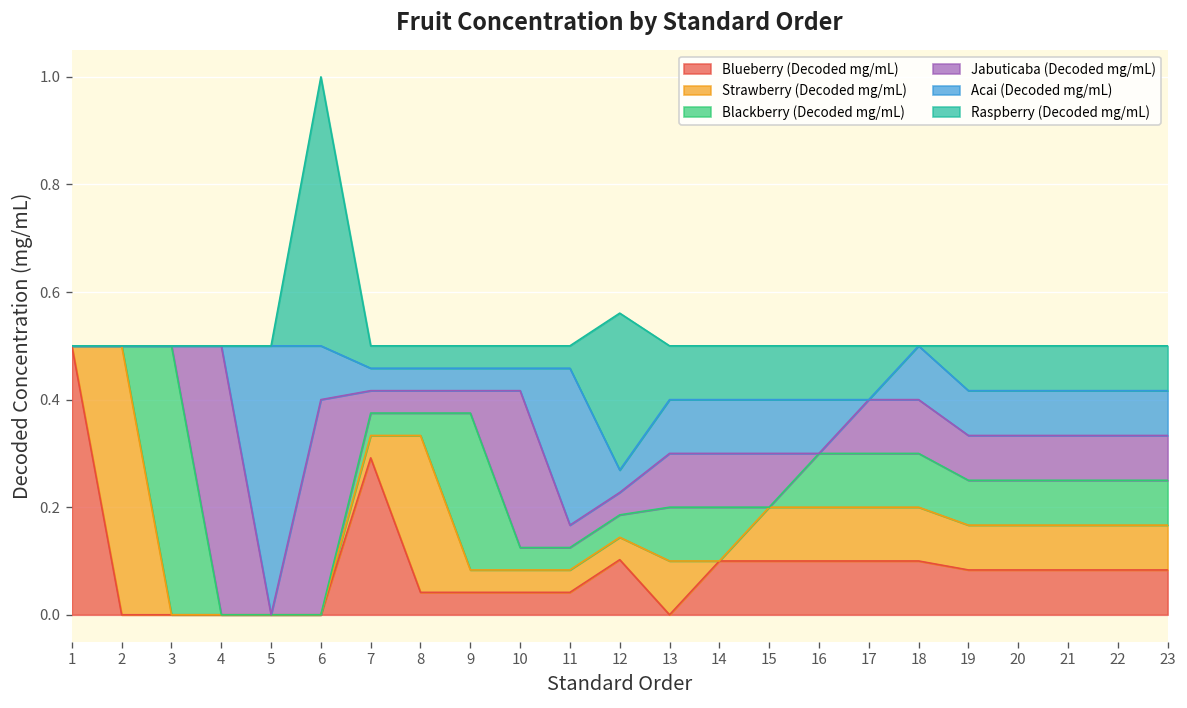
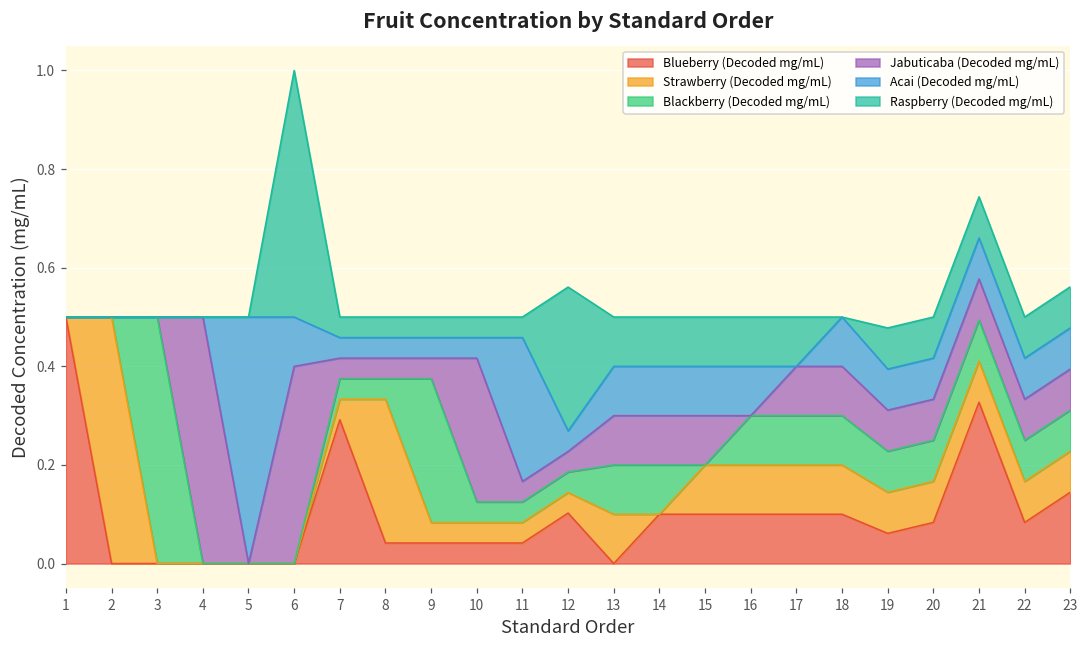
  {
    "Blueberry (Decoded mg/mL)": {
      "2": 0.00,
      "7": 0.29,
      "8": 0.04,
      "9": 0.04,
      "10": 0.04,
      "11": 0.04,
      "12": 0.10,
      "13": 0.00,
      "15": 0.10,
      "16": 0.10,
      "17": 0.10,
      "18": 0.10,
-     "19": 0.08,
+     "19": 0.06,
      "20": 0.08,
-     "21": 0.08,
+     "21": 0.33,
      "22": 0.08,
-     "23": 0.08
+     "23": 0.14
    },
    "Strawberry (Decoded mg/mL)": {
      "7": 0.04,
      "8": 0.29,
      "9": 0.04,
      "10": 0.04,
      "11": 0.04,
      "12": 0.04,
      "13": 0.10,
      "16": 0.10,
      "17": 0.10,
      "18": 0.10,
      "19": 0.08,
      "20": 0.08,
      "21": 0.08,
      "22": 0.08,
      "23": 0.08
    },
    "Jabuticaba (Decoded mg/mL)": {
      "6": 0.40,
      "7": 0.04,
      "8": 0.04,
      "9": 0.04,
      "10": 0.29,
      "11": 0.04,
      "12": 0.04,
      "13": 0.10,
      "14": 0.10,
      "15": 0.10,
      "18": 0.10,
      "19": 0.08,
      "20": 0.08,
      "21": 0.08,
      "22": 0.08,
      "23": 0.08
    },
    "Acai (Decoded mg/mL)": {
      "6": 0.10,
      "7": 0.04,
      "8": 0.04,
      "9": 0.04,
      "10": 0.04,
      "11": 0.29,
      "12": 0.04,
      "13": 0.10,
      "14": 0.10,
      "15": 0.10,
      "16": 0.10,
      "19": 0.08,
      "20": 0.08,
      "21": 0.08,
      "22": 0.08,
      "23": 0.08
    }
  }
